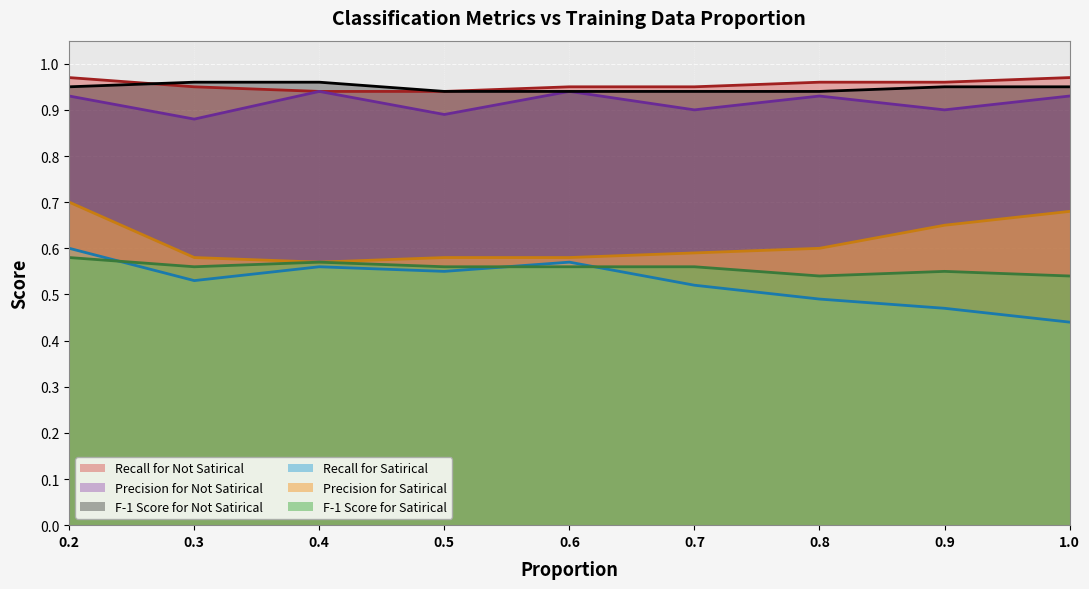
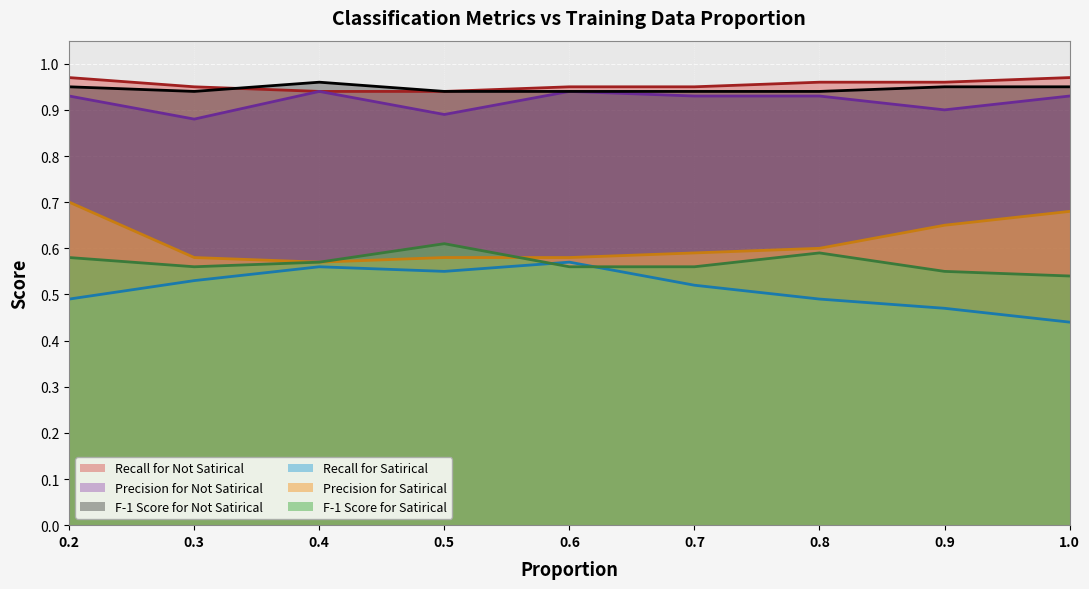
  {
    "Precision for Not Satirical": {
      "0.2": 0.93,
      "0.3": 0.88,
      "0.5": 0.89,
-     "0.7": 0.90,
+     "0.7": 0.93,
      "0.8": 0.93,
      "0.9": 0.90,
      "1.0": 0.93
    },
    "F-1 Score for Not Satirical": {
      "0.2": 0.95,
-     "0.3": 0.96,
+     "0.3": 0.94,
      "0.4": 0.96,
      "0.7": 0.94,
      "0.8": 0.94,
      "0.9": 0.95,
      "1.0": 0.95
    },
    "Recall for Satirical": {
-     "0.2": 0.60,
+     "0.2": 0.49,
      "0.3": 0.53,
      "0.4": 0.56,
      "0.5": 0.55,
      "0.6": 0.57,
      "0.7": 0.52,
      "0.8": 0.49,
      "0.9": 0.47,
      "1.0": 0.44
    },
    "F-1 Score for Satirical": {
      "0.2": 0.58,
      "0.3": 0.56,
-     "0.5": 0.56,
+     "0.5": 0.61,
      "0.6": 0.56,
      "0.7": 0.56,
-     "0.8": 0.54,
+     "0.8": 0.59,
      "0.9": 0.55,
      "1.0": 0.54
    }
  }
